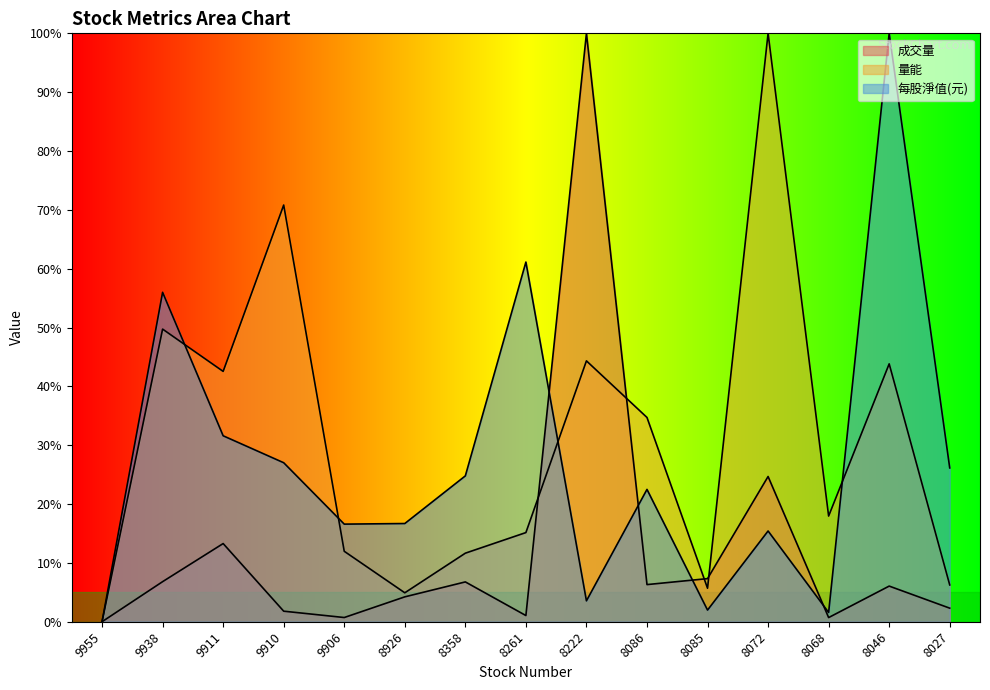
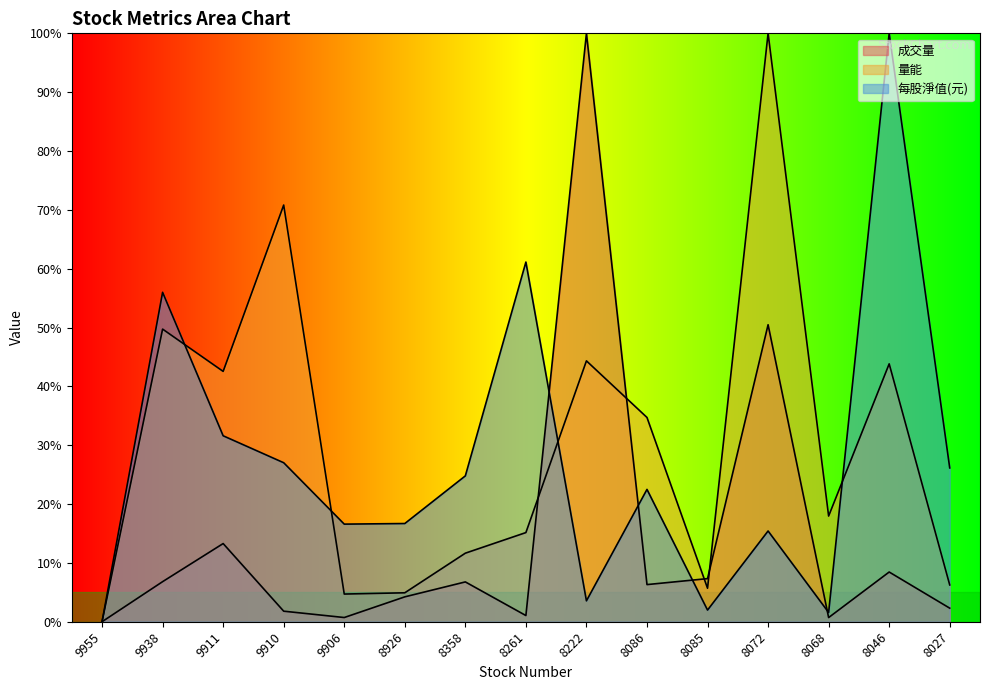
  {
    "成交量": {
      "9938": "7%",
      "9911": "13%",
      "9910": "2%",
      "9906": "1%",
      "8926": "4%",
      "8358": "7%",
      "8261": "1%",
      "8222": "100%",
      "8086": "6%",
      "8085": "7%",
-     "8072": "25%",
+     "8072": "50%",
      "8068": "1%",
-     "8046": "6%",
+     "8046": "8%",
      "8027": "2%"
    },
    "量能": {
      "9938": "50%",
      "9911": "43%",
      "9910": "71%",
-     "9906": "12%",
+     "9906": "5%",
      "8926": "5%",
      "8358": "12%",
      "8261": "15%",
      "8222": "44%",
      "8086": "35%",
      "8085": "6%",
      "8072": "100%",
      "8068": "18%",
      "8046": "44%",
      "8027": "6%"
    },
    "每股淨值(元)": {
      "9938": "56%",
      "9911": "32%",
      "9910": "27%",
      "9906": "17%",
      "8926": "17%",
      "8358": "25%",
      "8261": "61%",
      "8222": "4%",
      "8086": "22%",
      "8085": "2%",
      "8072": "15%",
      "8068": "2%",
      "8046": "100%",
      "8027": "26%"
    }
  }
